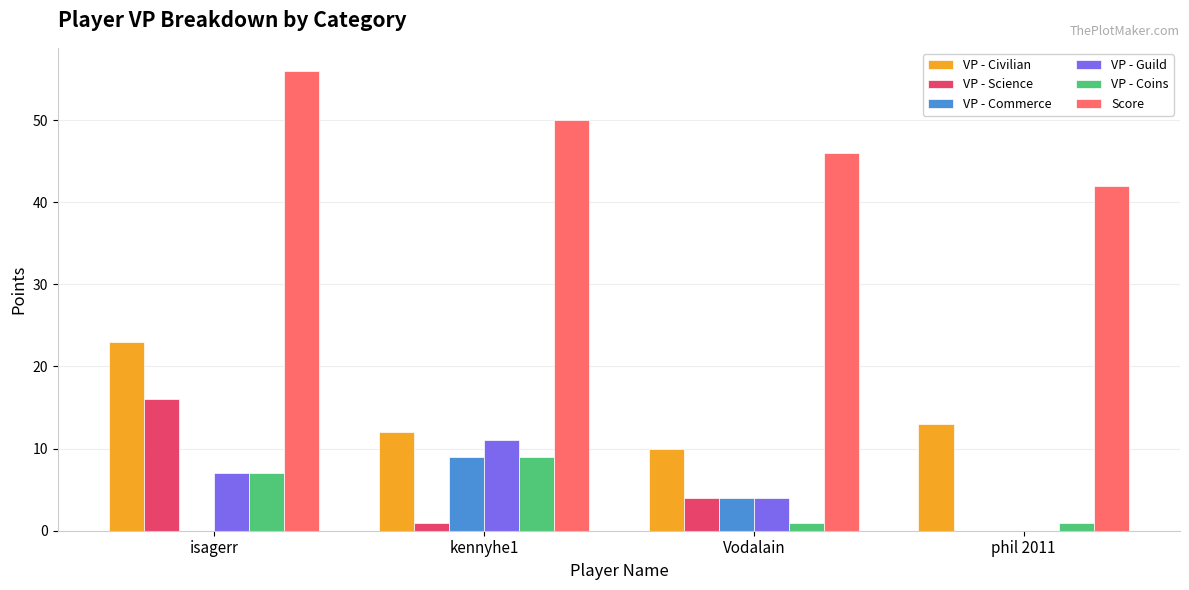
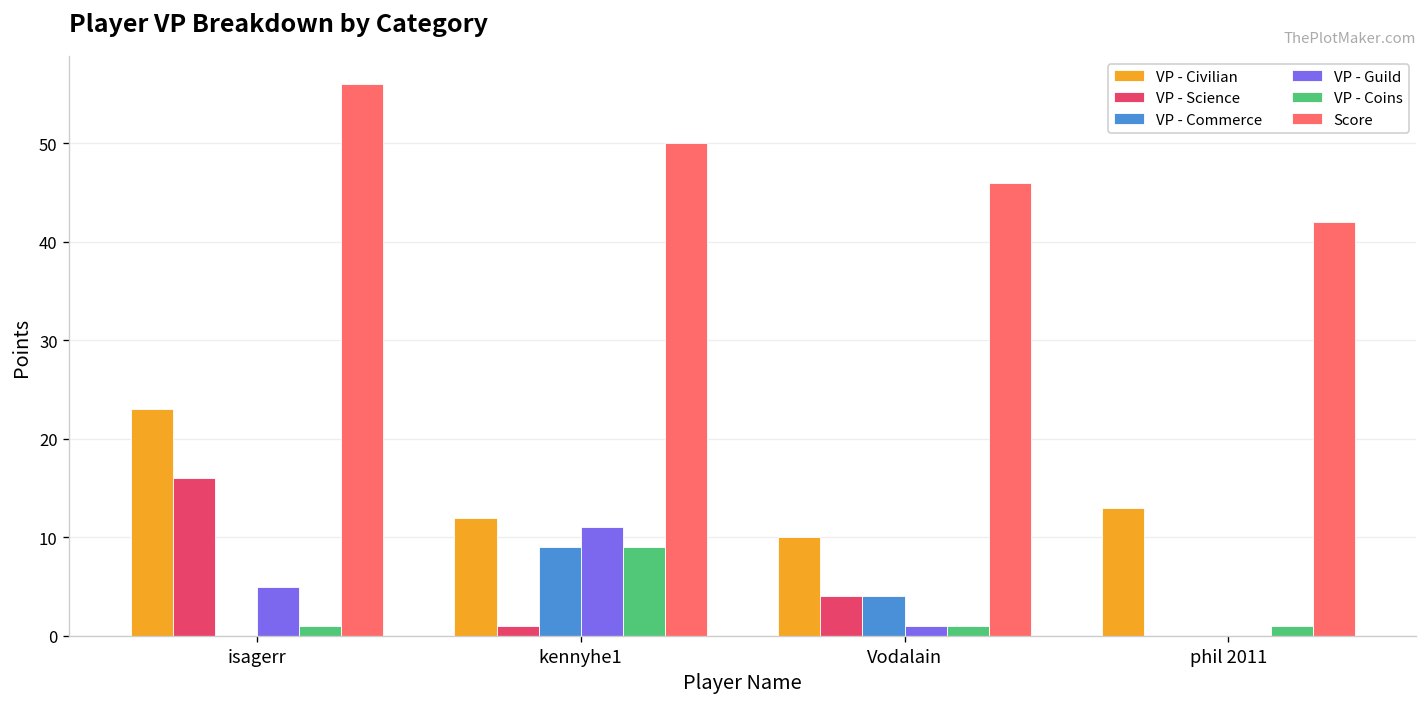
  {
    "VP - Civilian": {
      "isagerr": 23,
      "kennyhe1": 12,
      "Vodalain": 10,
      "phil 2011": 13
    },
    "VP - Commerce": {
      "isagerr": 0,
      "kennyhe1": 9,
      "Vodalain": 4,
      "phil 2011": 0
    },
    "VP - Guild": {
-     "isagerr": 7,
+     "isagerr": 5,
      "kennyhe1": 11,
-     "Vodalain": 4,
+     "Vodalain": 1,
      "phil 2011": 0
    },
    "VP - Coins": {
-     "isagerr": 7,
+     "isagerr": 1,
      "kennyhe1": 9,
      "Vodalain": 1,
      "phil 2011": 1
    }
  }
